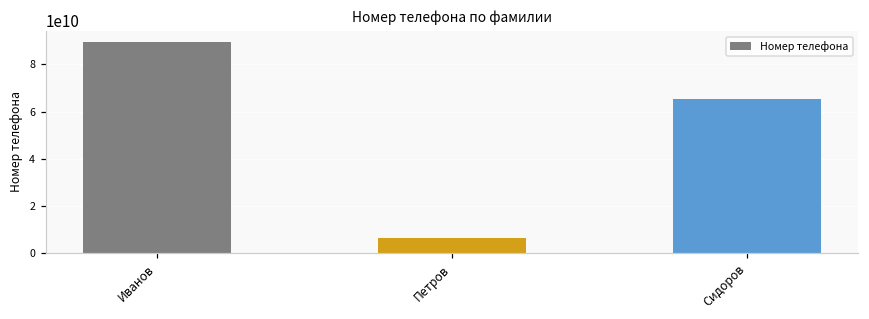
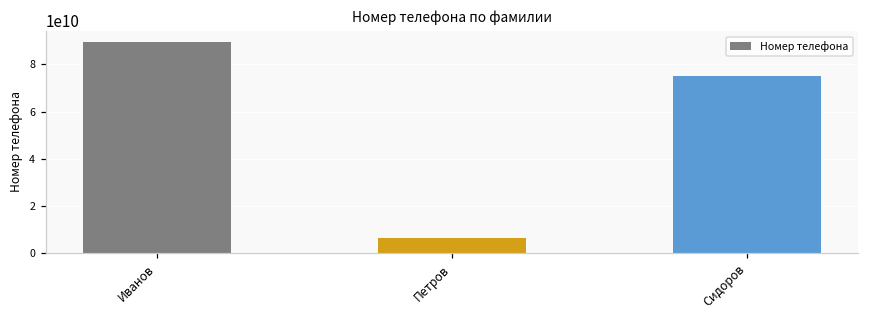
  {
    "Иванов": 90000000000,
    "Петров": 6000000000,
-   "Сидоров": 65000000000
+   "Сидоров": 75000000000
  }
